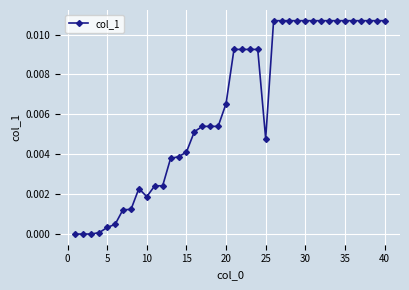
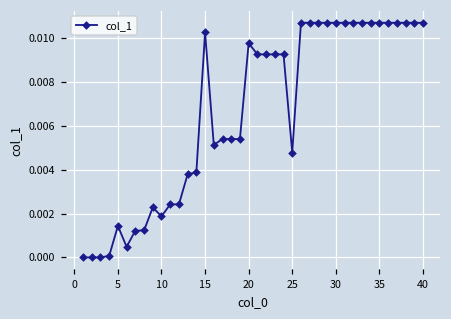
  {
-   "5": 0.0003,
+   "5": 0.0014,
    "10": 0.0019,
-   "15": 0.0041,
-   "20": 0.0065,
+   "15": 0.0103,
+   "20": 0.0098,
    "25": 0.0048,
    "30": 0.0107,
    "35": 0.0107,
    "40": 0.0107
  }
